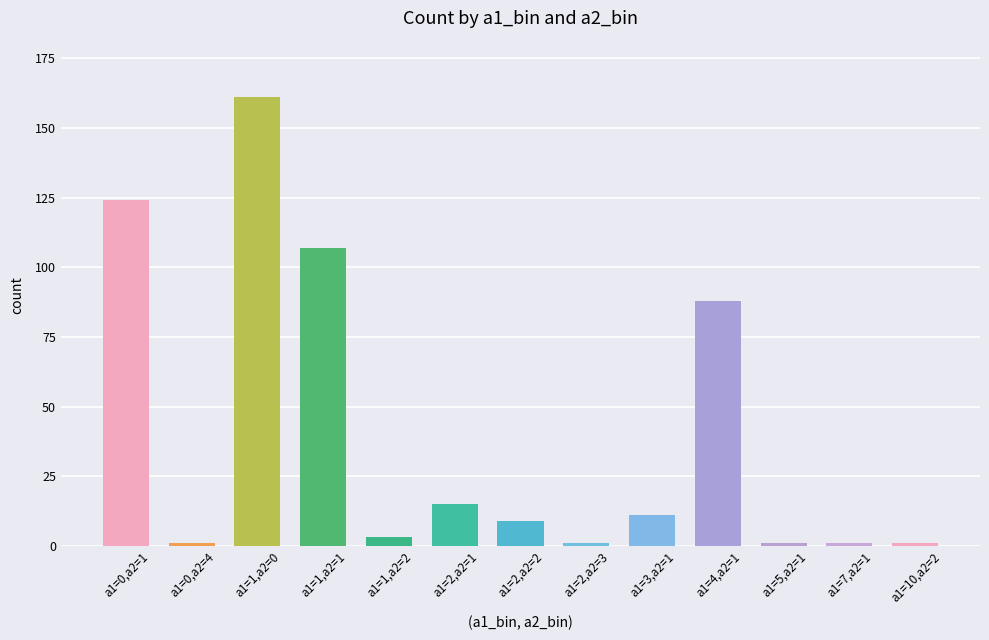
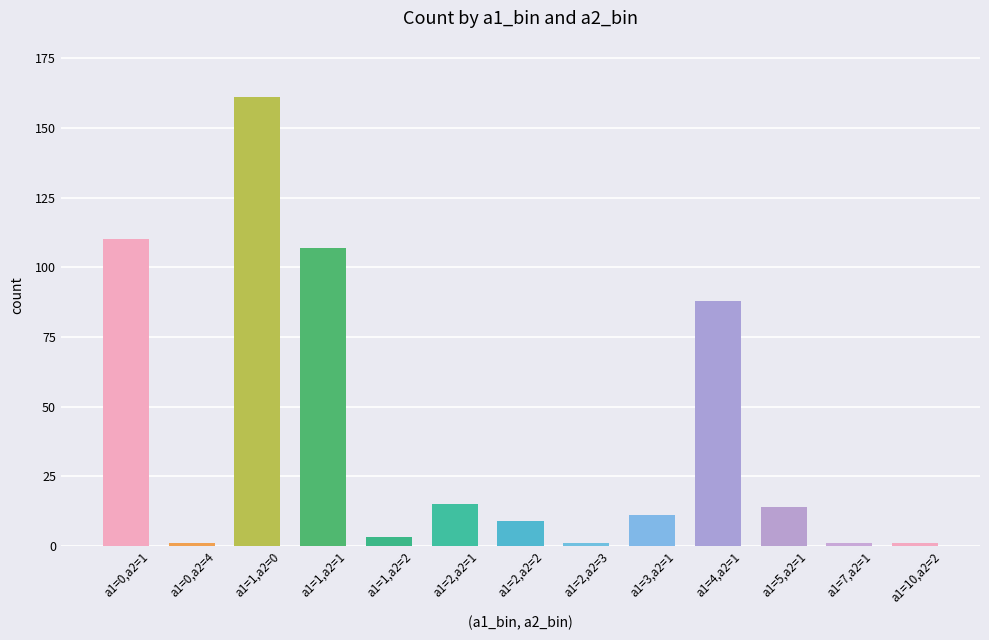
  {
-   "a1=0,a2=1": 124,
+   "a1=0,a2=1": 110,
    "a1=0,a2=4": 1,
    "a1=1,a2=0": 161,
    "a1=1,a2=1": 107,
    "a1=1,a2=2": 3,
    "a1=2,a2=1": 15,
    "a1=2,a2=2": 9,
    "a1=2,a2=3": 1,
    "a1=3,a2=1": 11,
    "a1=4,a2=1": 88,
-   "a1=5,a2=1": 1,
+   "a1=5,a2=1": 14,
    "a1=7,a2=1": 1,
    "a1=10,a2=2": 1
  }
